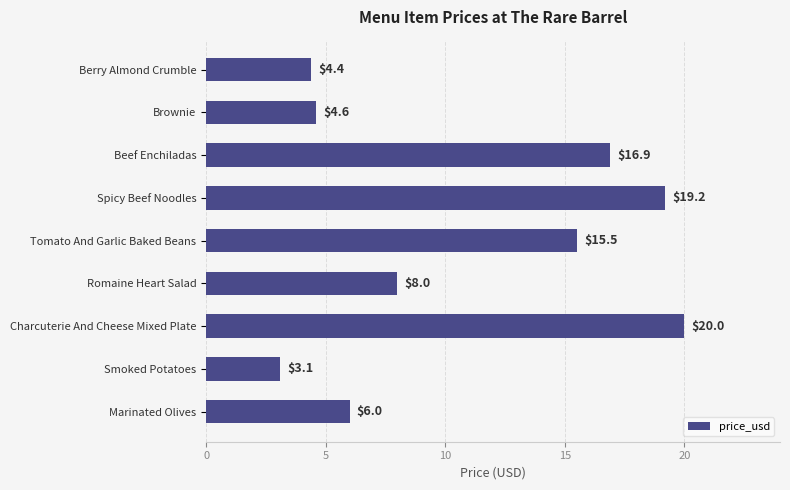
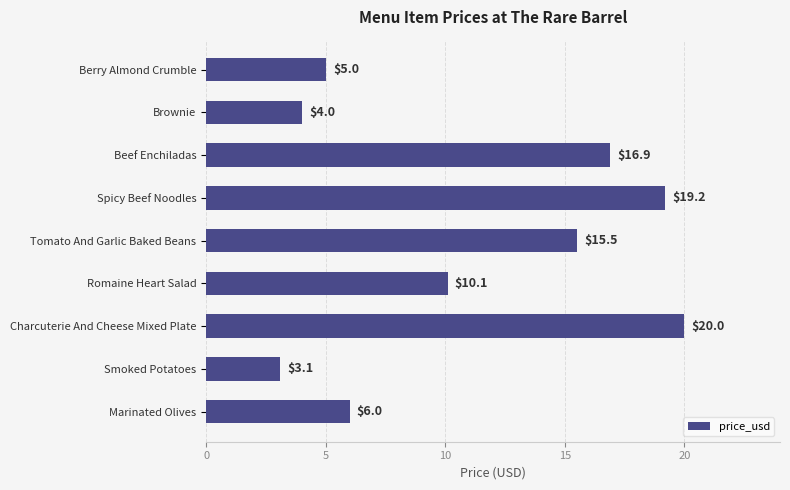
  {
-   "Berry Almond Crumble": "$4.4",
-   "Brownie": "$4.6",
+   "Berry Almond Crumble": "$5.0",
+   "Brownie": "$4.0",
    "Beef Enchiladas": "$16.9",
    "Spicy Beef Noodles": "$19.2",
    "Tomato And Garlic Baked Beans": "$15.5",
-   "Romaine Heart Salad": "$8.0",
+   "Romaine Heart Salad": "$10.1",
    "Charcuterie And Cheese Mixed Plate": "$20.0",
    "Smoked Potatoes": "$3.1",
    "Marinated Olives": "$6.0"
  }
